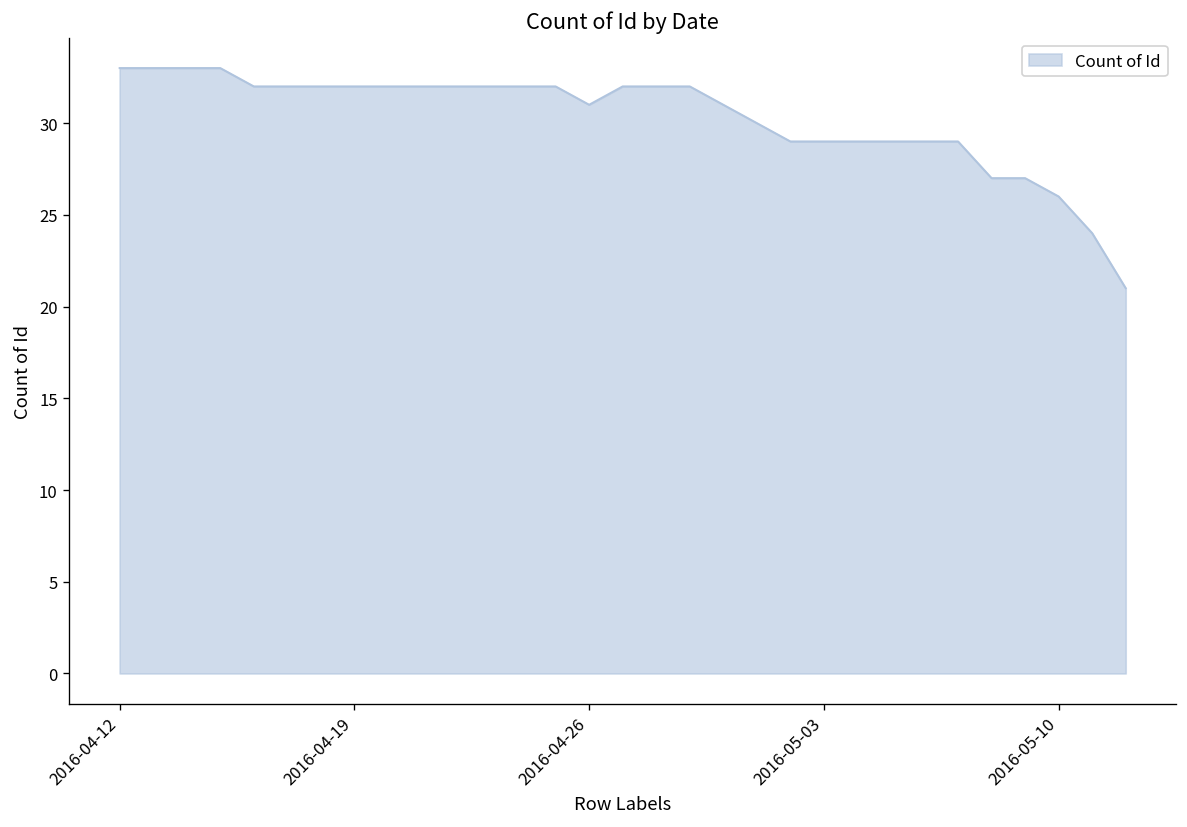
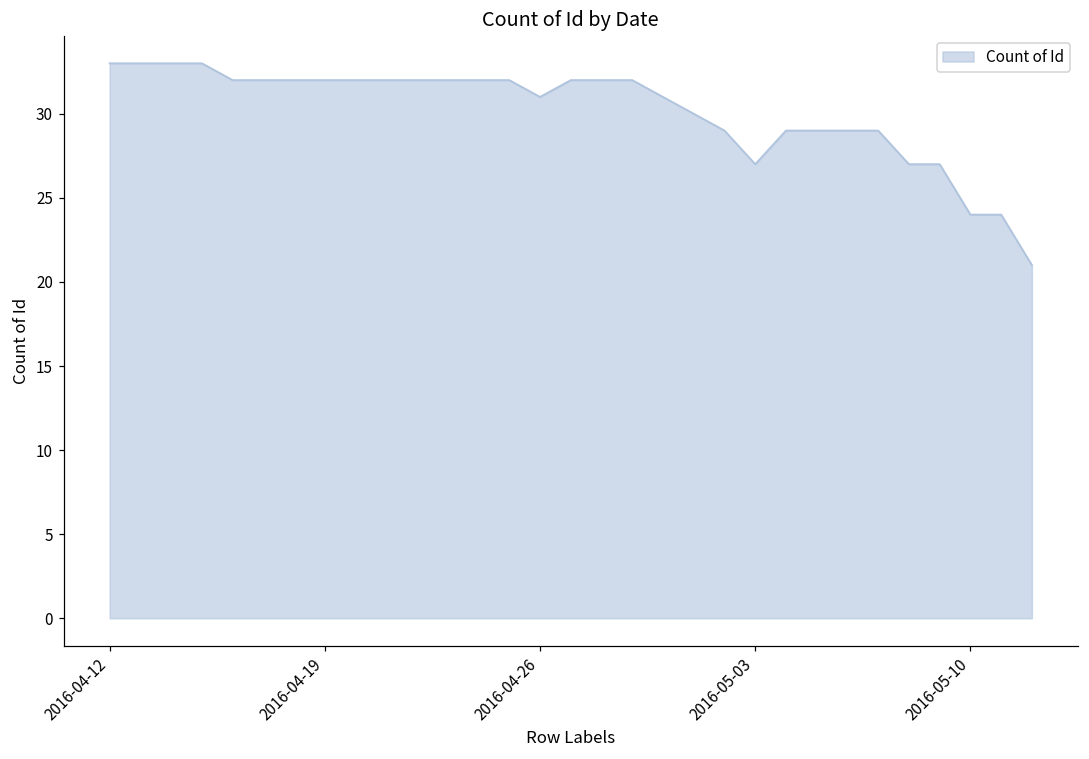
  {
    "2016-04-12": 33,
    "2016-04-19": 32,
    "2016-04-26": 31,
-   "2016-05-03": 29,
-   "2016-05-10": 26
+   "2016-05-03": 27,
+   "2016-05-10": 24
  }
